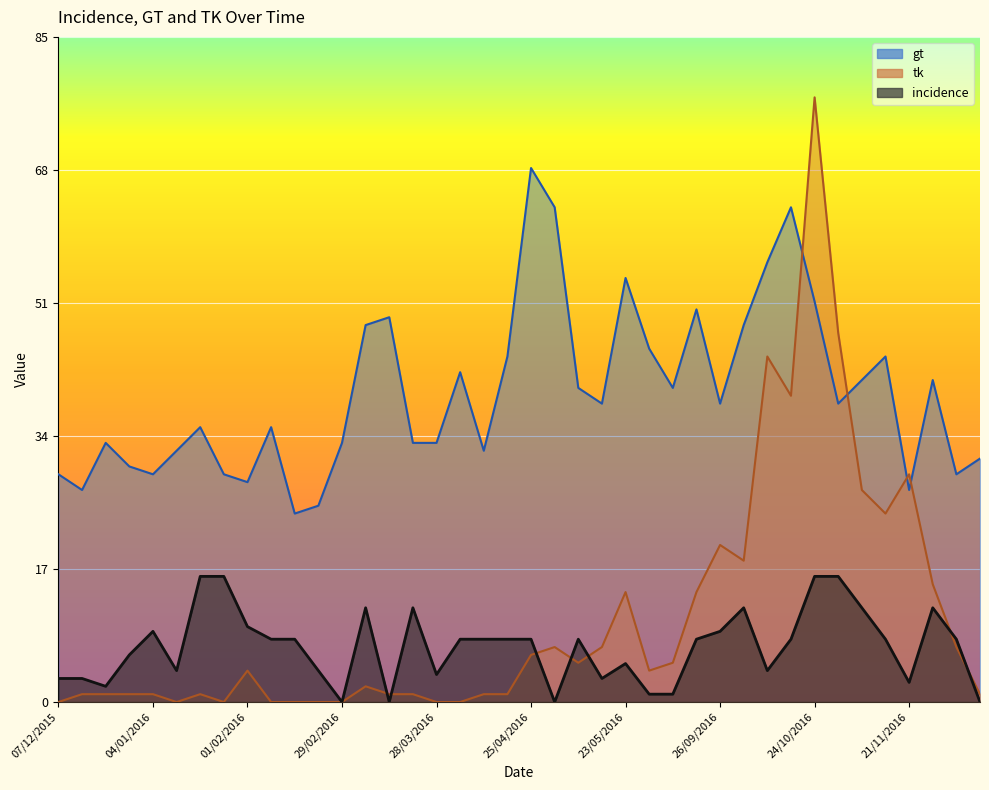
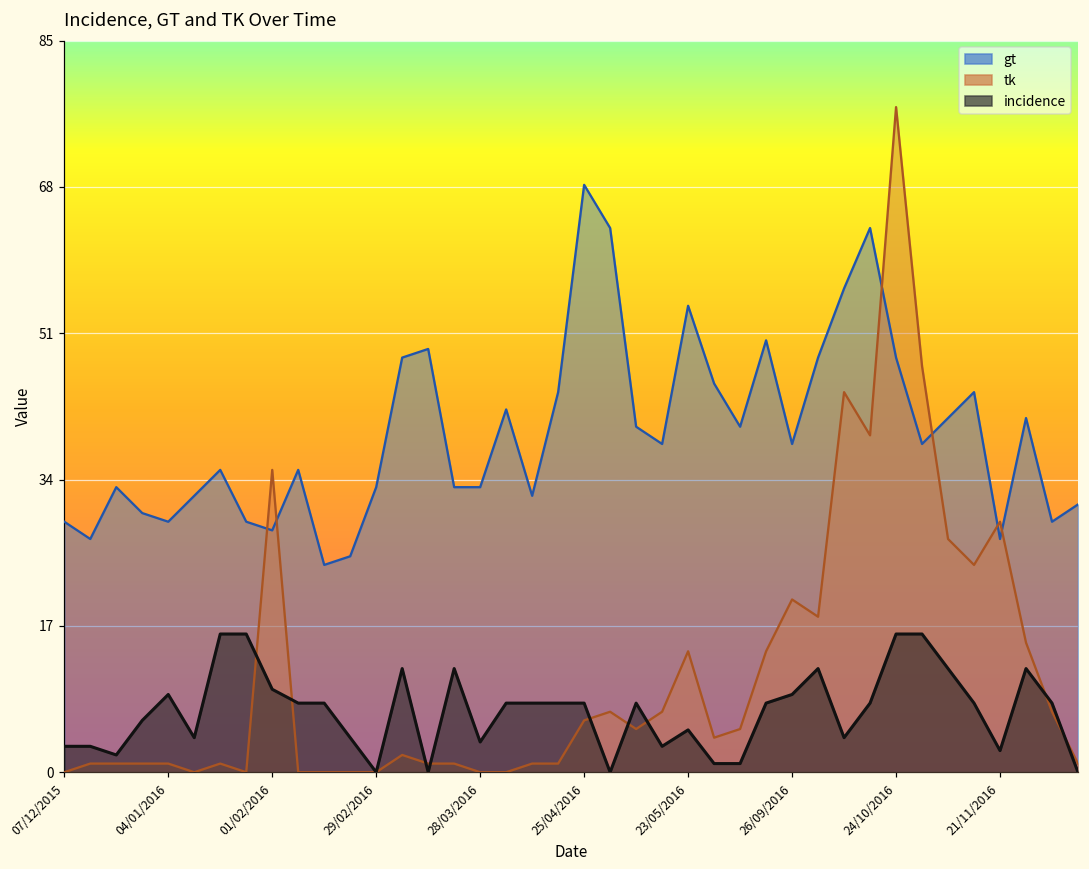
  {
    "gt": {
      "07/12/2015": 29,
      "04/01/2016": 29,
      "01/02/2016": 28,
      "29/02/2016": 33,
      "28/03/2016": 33,
      "25/04/2016": 68,
      "23/05/2016": 54,
      "26/09/2016": 38,
-     "24/10/2016": 51,
+     "24/10/2016": 48,
      "21/11/2016": 27
    },
    "tk": {
      "07/12/2015": 0,
      "04/01/2016": 1,
-     "01/02/2016": 4,
+     "01/02/2016": 35,
      "28/03/2016": 0,
      "25/04/2016": 6,
      "23/05/2016": 14,
      "26/09/2016": 20,
      "24/10/2016": 77,
      "21/11/2016": 29
    },
    "incidence": {
      "07/12/2015": 3,
      "04/01/2016": 9,
      "01/02/2016": 10,
      "28/03/2016": 4,
      "25/04/2016": 8,
      "23/05/2016": 5,
      "26/09/2016": 9,
      "24/10/2016": 16,
      "21/11/2016": 3
    }
  }
